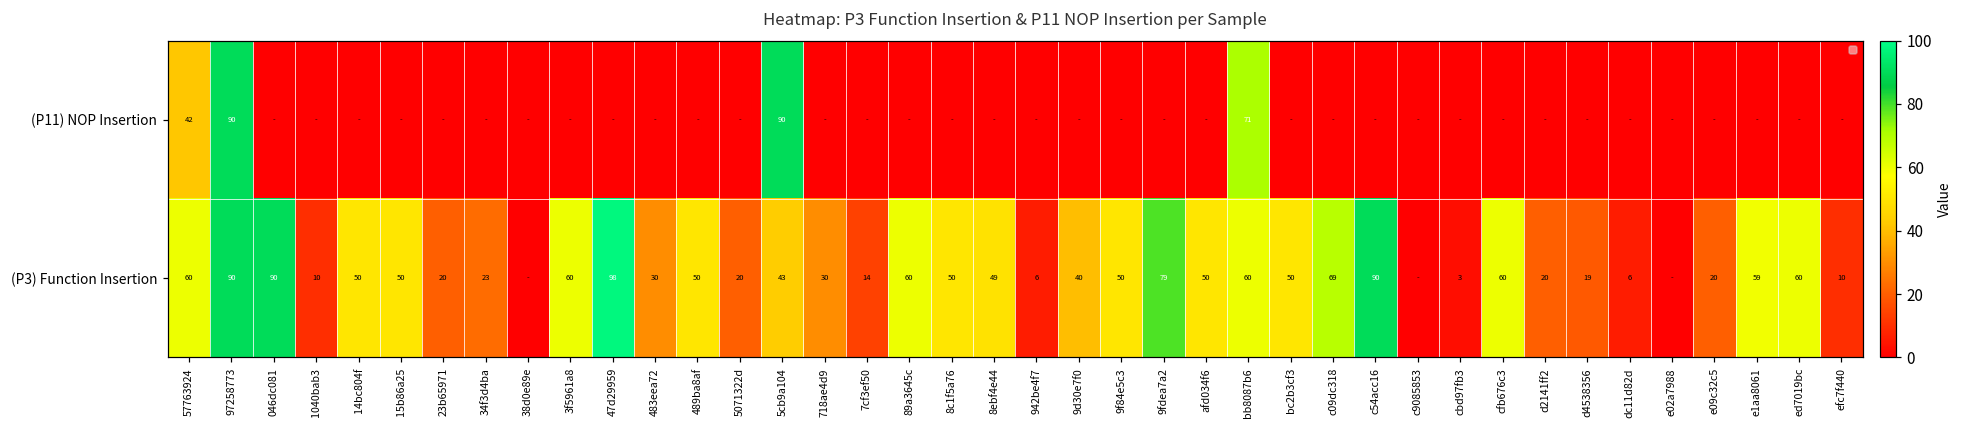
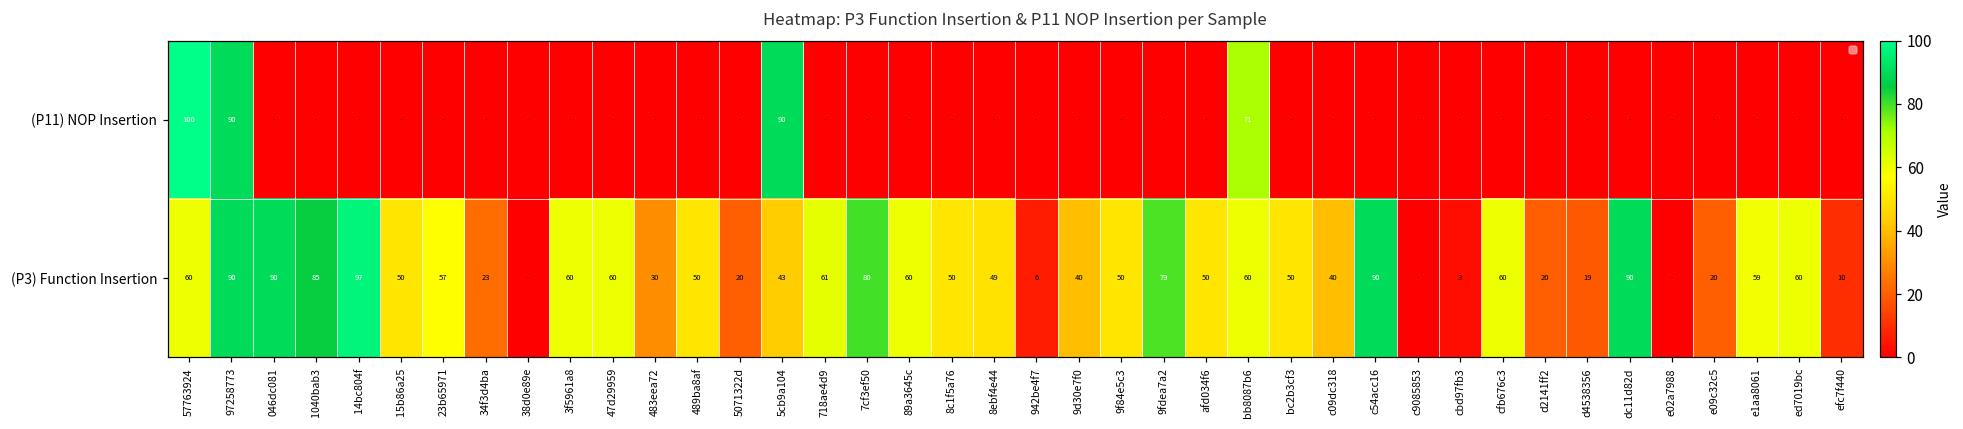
  {
    "(P11) NOP Insertion": {
-     "57763924": 42,
+     "57763924": 100,
      "97258773": 90,
      "5cb9a104": 90,
      "bb8087b6": 71
    },
    "(P3) Function Insertion": {
      "57763924": 60,
      "97258773": 90,
      "046dc081": 90,
-     "1040bab3": 10,
-     "14bc804f": 50,
+     "1040bab3": 85,
+     "14bc804f": 97,
      "15b86a25": 50,
-     "23b65971": 20,
+     "23b65971": 57,
      "34f3d4ba": 23,
      "3f5961a8": 60,
-     "47d29959": 98,
+     "47d29959": 60,
      "483eea72": 30,
      "489ba8af": 50,
      "5071322d": 20,
      "5cb9a104": 43,
-     "718ae4d9": 30,
-     "7cf3ef50": 14,
+     "718ae4d9": 61,
+     "7cf3ef50": 80,
      "89a3645c": 60,
      "8c1f5a76": 50,
      "8ebf4e44": 49,
      "942be4f7": 6,
      "9d30e7f0": 40,
      "9f84e5c3": 50,
      "9fdea7a2": 79,
      "afd034f6": 50,
      "bb8087b6": 60,
      "bc2b3cf3": 50,
-     "c09dc318": 69,
+     "c09dc318": 40,
      "c54acc16": 90,
      "cbd97fb3": 3,
      "cfb676c3": 60,
      "d2141ff2": 20,
      "d4538356": 19,
-     "dc11d82d": 6,
+     "dc11d82d": 90,
      "e09c32c5": 20,
      "e1aa8061": 59,
      "ed7019bc": 60,
      "efc7f440": 10
    }
  }
